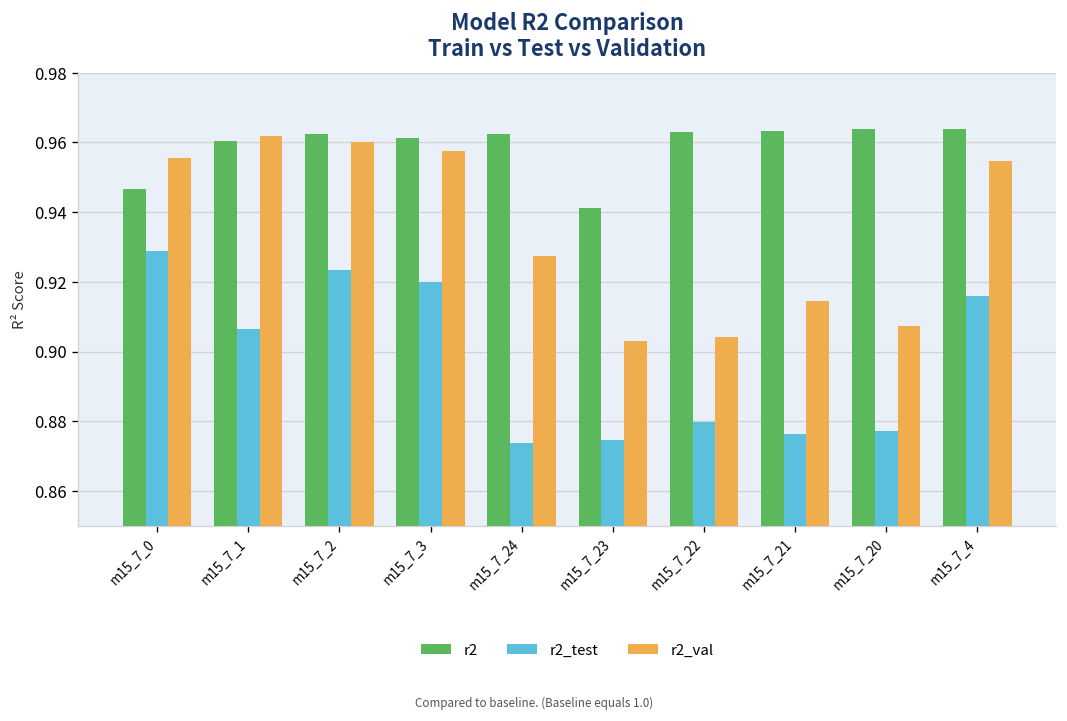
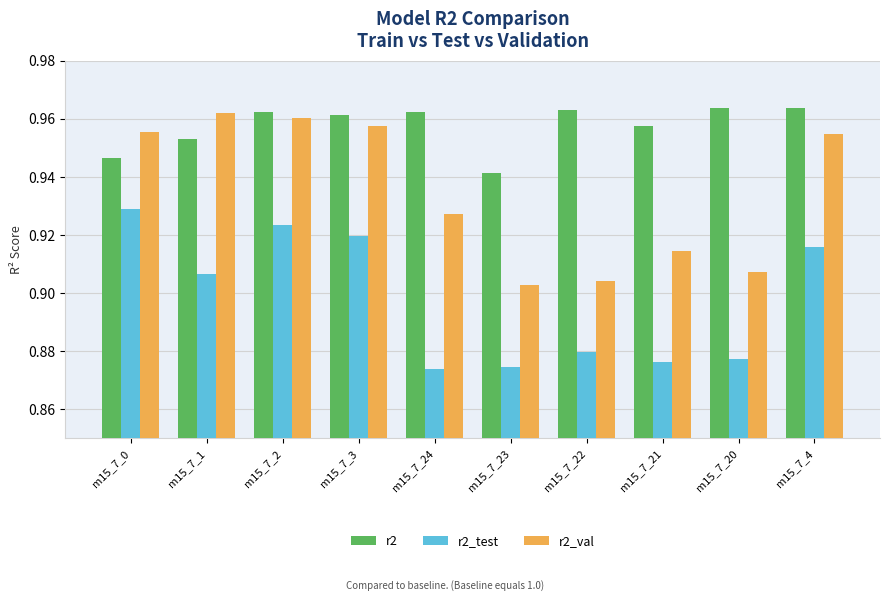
  {
    "r2": {
      "m15_7_0": 0.947,
-     "m15_7_1": 0.960,
+     "m15_7_1": 0.953,
      "m15_7_2": 0.962,
      "m15_7_3": 0.961,
      "m15_7_24": 0.962,
      "m15_7_23": 0.941,
      "m15_7_22": 0.963,
-     "m15_7_21": 0.963,
+     "m15_7_21": 0.958,
      "m15_7_20": 0.964,
      "m15_7_4": 0.964
    },
    "r2_test": {
      "m15_7_0": 0.929,
      "m15_7_1": 0.907,
      "m15_7_2": 0.923,
      "m15_7_3": 0.920,
      "m15_7_24": 0.874,
      "m15_7_23": 0.875,
      "m15_7_22": 0.880,
      "m15_7_21": 0.876,
      "m15_7_20": 0.877,
      "m15_7_4": 0.916
    },
    "r2_val": {
      "m15_7_0": 0.956,
      "m15_7_1": 0.962,
      "m15_7_2": 0.960,
      "m15_7_3": 0.958,
      "m15_7_24": 0.927,
      "m15_7_23": 0.903,
      "m15_7_22": 0.904,
      "m15_7_21": 0.914,
      "m15_7_20": 0.907,
      "m15_7_4": 0.955
    }
  }
